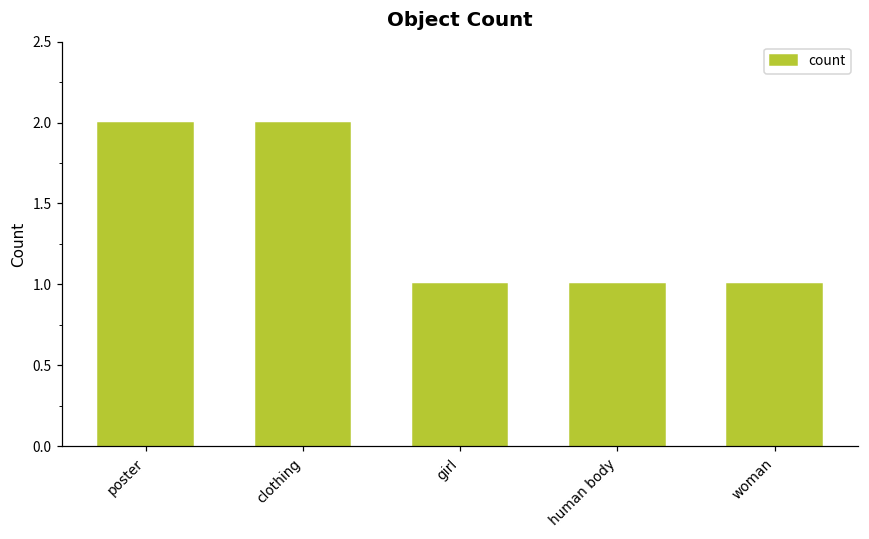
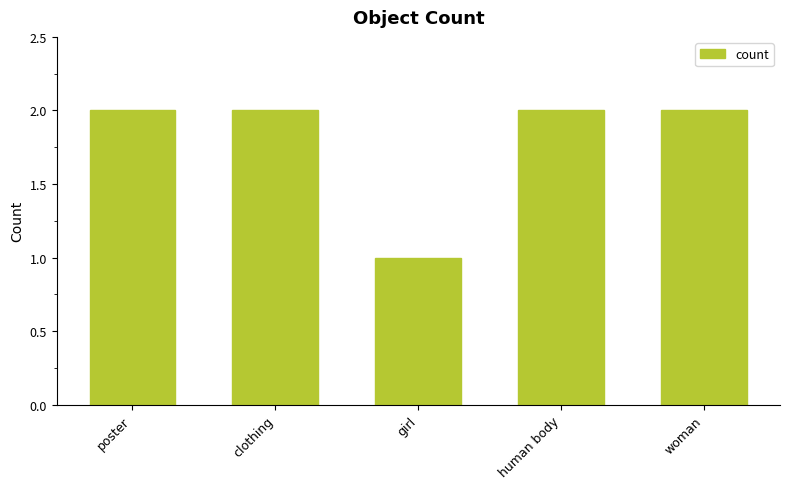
  {
    "poster": 2,
    "clothing": 2,
    "girl": 1,
-   "human body": 1,
-   "woman": 1
+   "human body": 2,
+   "woman": 2
  }
